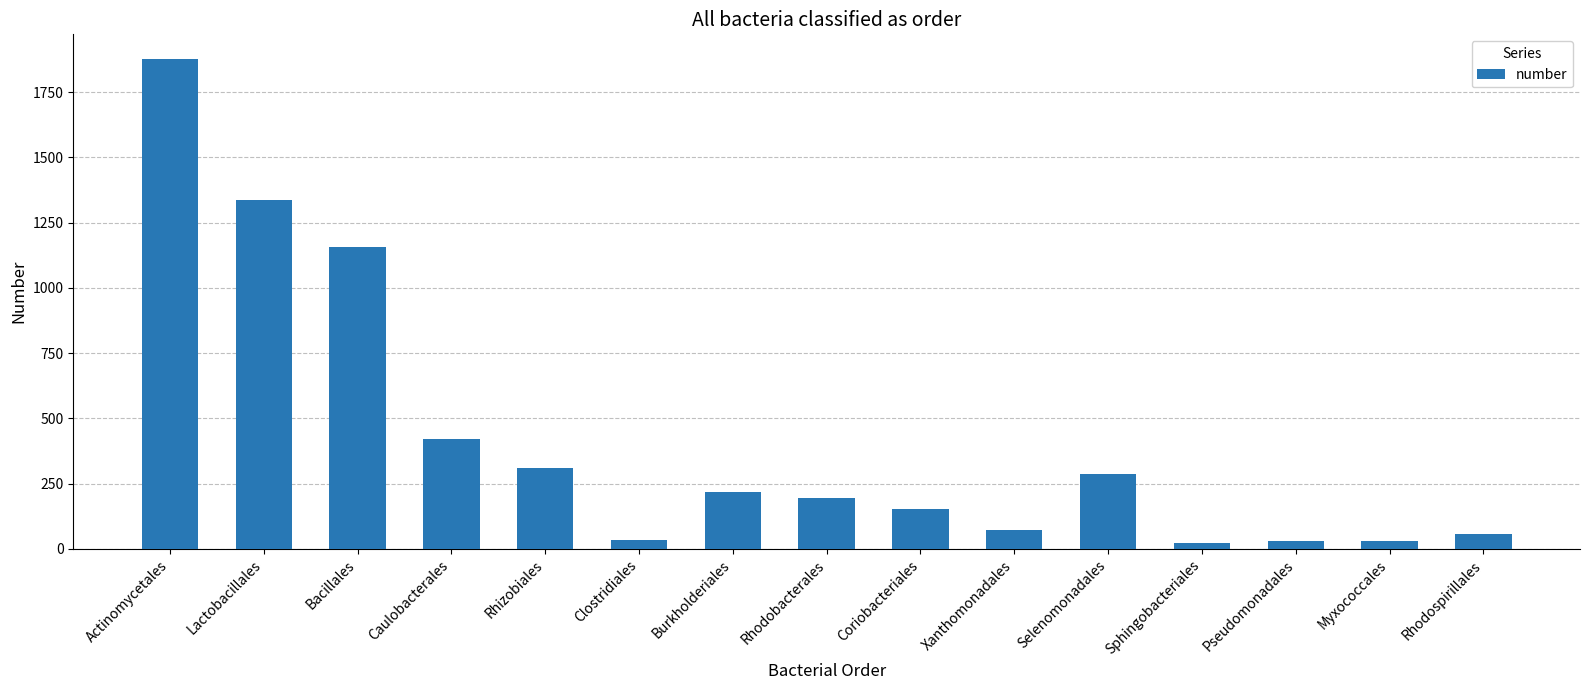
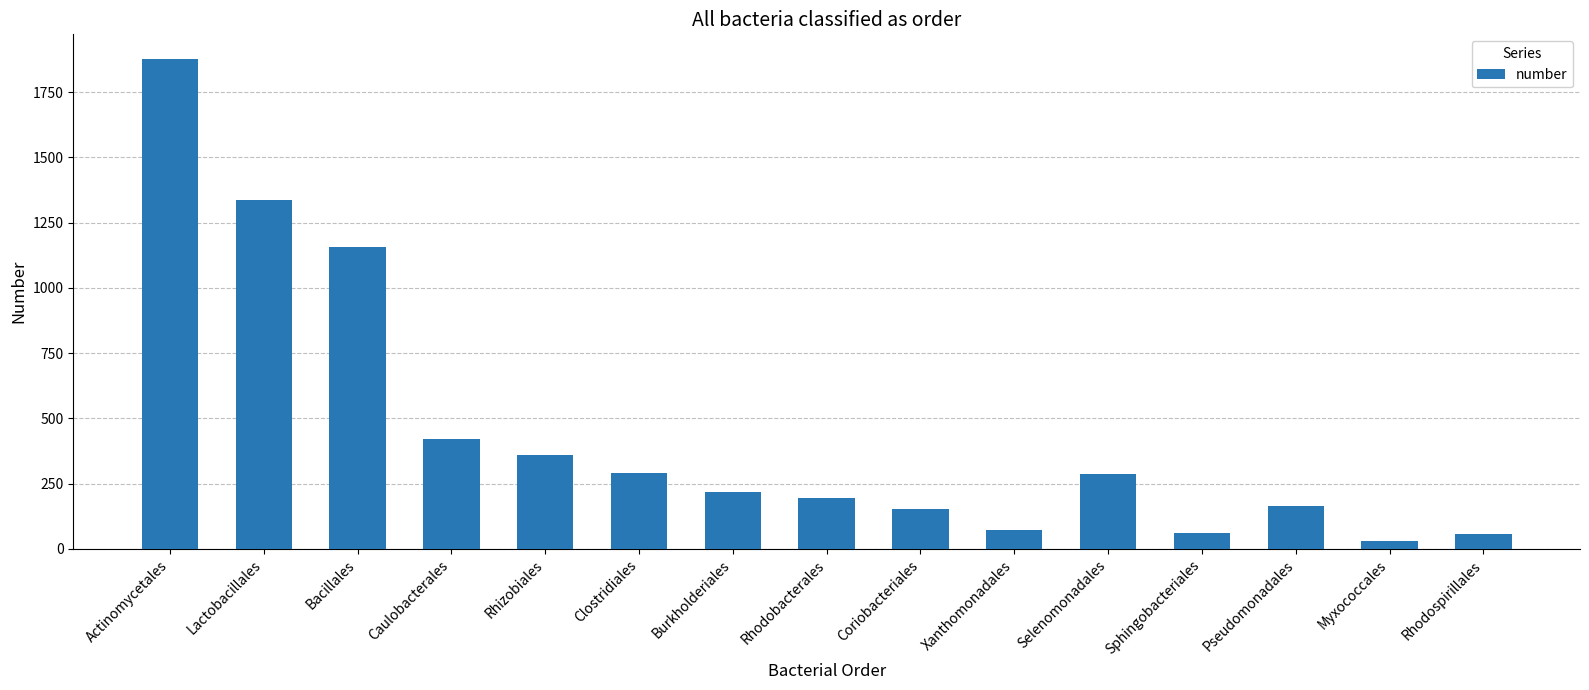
  {
    "Actinomycetales": 1880,
    "Lactobacillales": 1340,
    "Bacillales": 1160,
    "Caulobacterales": 420,
-   "Rhizobiales": 310,
-   "Clostridiales": 30,
+   "Rhizobiales": 360,
+   "Clostridiales": 290,
    "Burkholderiales": 220,
    "Rhodobacterales": 200,
    "Coriobacteriales": 160,
    "Xanthomonadales": 70,
    "Selenomonadales": 290,
-   "Sphingobacteriales": 20,
-   "Pseudomonadales": 30,
+   "Sphingobacteriales": 60,
+   "Pseudomonadales": 160,
    "Myxococcales": 30,
    "Rhodospirillales": 60
  }
